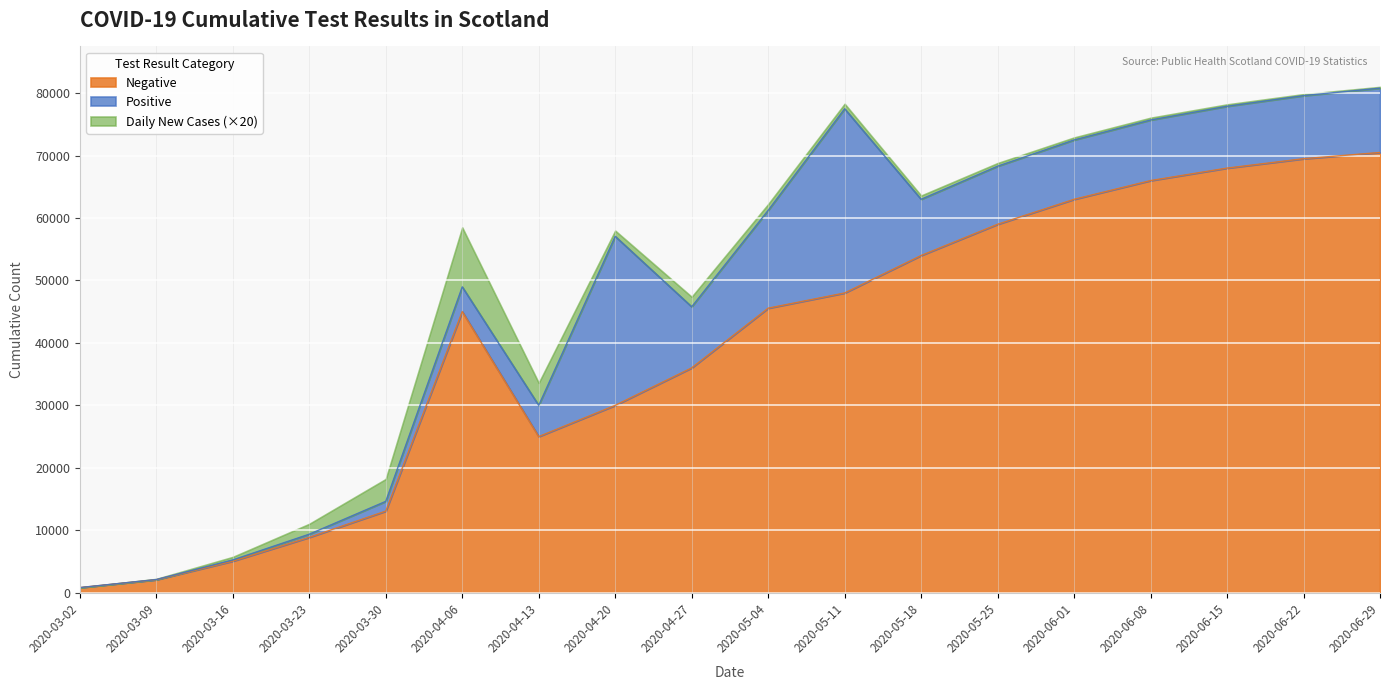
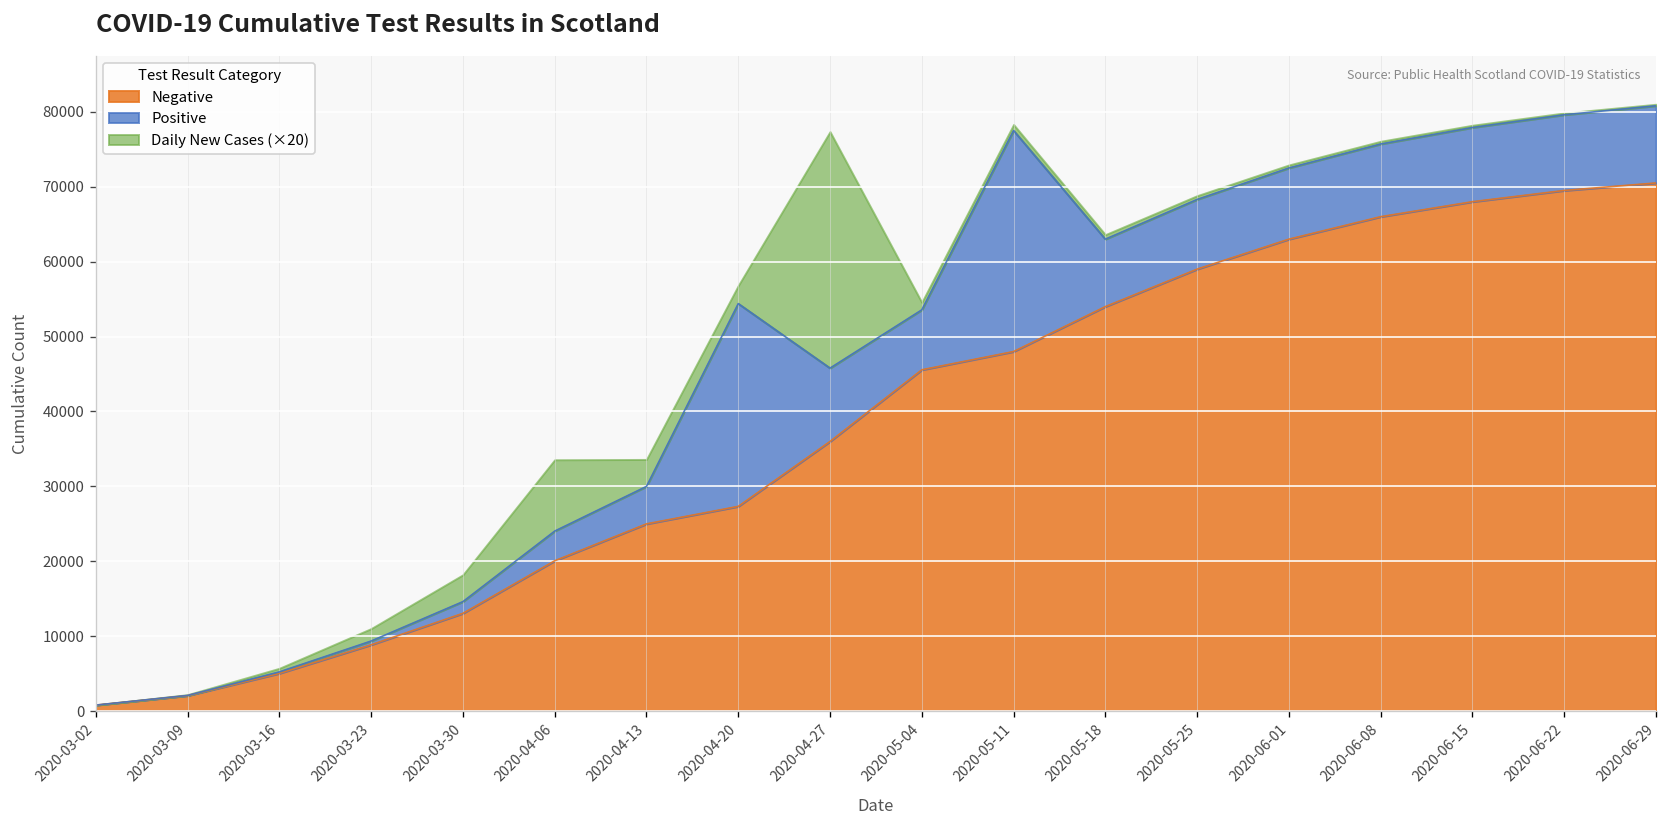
  {
    "Negative": {
      "2020-03-23": 9000,
      "2020-03-30": 13000,
-     "2020-04-06": 45000,
+     "2020-04-06": 20000,
      "2020-04-13": 25000,
-     "2020-04-20": 30000,
+     "2020-04-20": 27000,
      "2020-04-27": 36000,
      "2020-05-04": 46000,
      "2020-05-11": 48000,
      "2020-05-18": 54000,
      "2020-05-25": 59000,
      "2020-06-01": 63000,
      "2020-06-08": 66000,
      "2020-06-15": 68000,
      "2020-06-22": 70000,
      "2020-06-29": 71000
    },
    "Positive": {
      "2020-03-23": 0,
      "2020-03-30": 2000,
      "2020-04-06": 4000,
      "2020-04-13": 5000,
      "2020-04-20": 27000,
      "2020-04-27": 10000,
-     "2020-05-04": 16000,
+     "2020-05-04": 8000,
      "2020-05-11": 29000,
      "2020-05-18": 9000,
      "2020-05-25": 9000
    },
    "Daily New Cases (×20)": {
      "2020-03-16": 0,
      "2020-03-23": 2000,
      "2020-03-30": 4000,
      "2020-04-06": 10000,
      "2020-04-13": 4000,
-     "2020-04-20": 1000,
-     "2020-04-27": 2000,
+     "2020-04-20": 2000,
+     "2020-04-27": 32000,
      "2020-05-04": 1000,
      "2020-05-11": 1000,
      "2020-05-18": 1000,
      "2020-05-25": 1000
    }
  }
